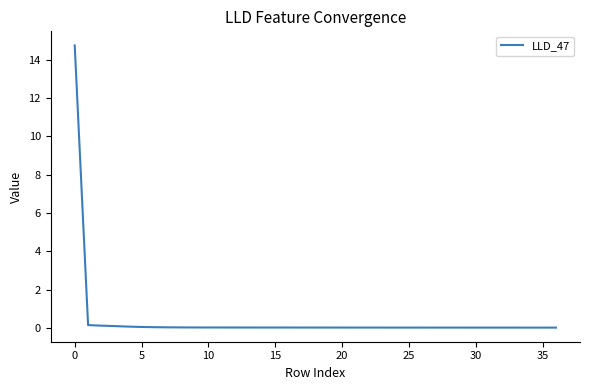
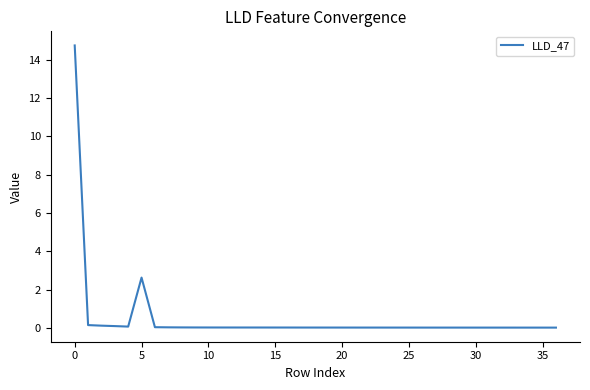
  {
    "0": 14.7,
-   "5": 0.0,
+   "5": 2.6,
    "10": 0.0,
    "15": 0.0,
    "20": 0.0,
    "25": 0.0,
    "30": 0.0,
    "35": 0.0
  }
